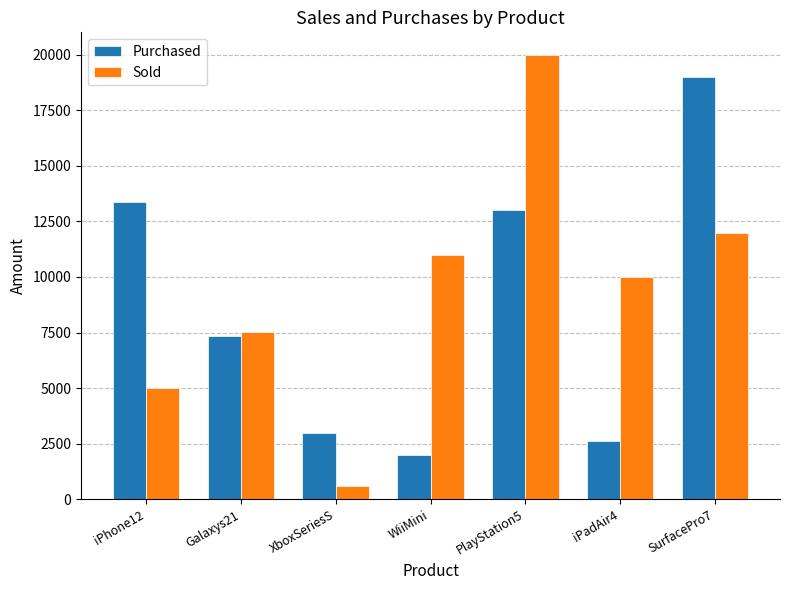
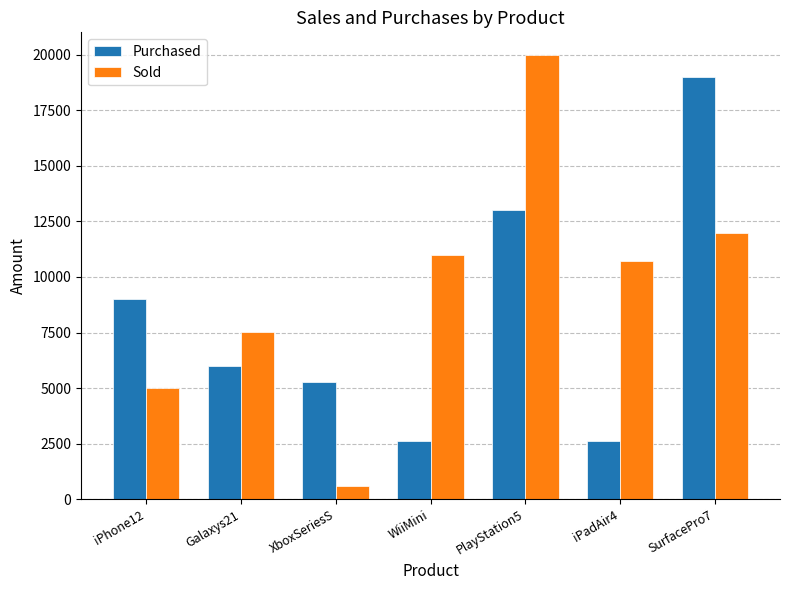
  {
    "Purchased": {
-     "iPhone12": 13400,
-     "Galaxys21": 7300,
-     "XboxSeriesS": 3000,
-     "WiiMini": 2000,
+     "iPhone12": 9000,
+     "Galaxys21": 6000,
+     "XboxSeriesS": 5300,
+     "WiiMini": 2600,
      "PlayStation5": 13000,
      "iPadAir4": 2600,
      "SurfacePro7": 19000
    },
    "Sold": {
      "iPhone12": 5000,
      "Galaxys21": 7500,
      "XboxSeriesS": 600,
      "WiiMini": 11000,
      "PlayStation5": 20000,
-     "iPadAir4": 10000,
+     "iPadAir4": 10700,
      "SurfacePro7": 12000
    }
  }
